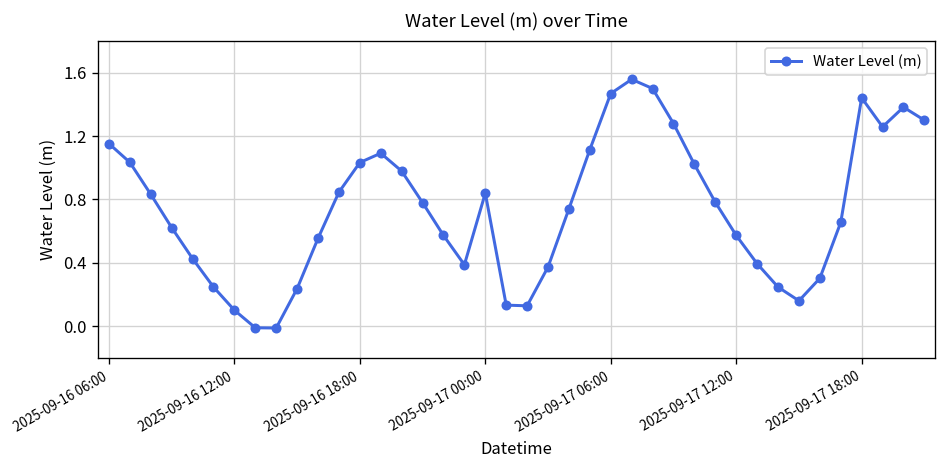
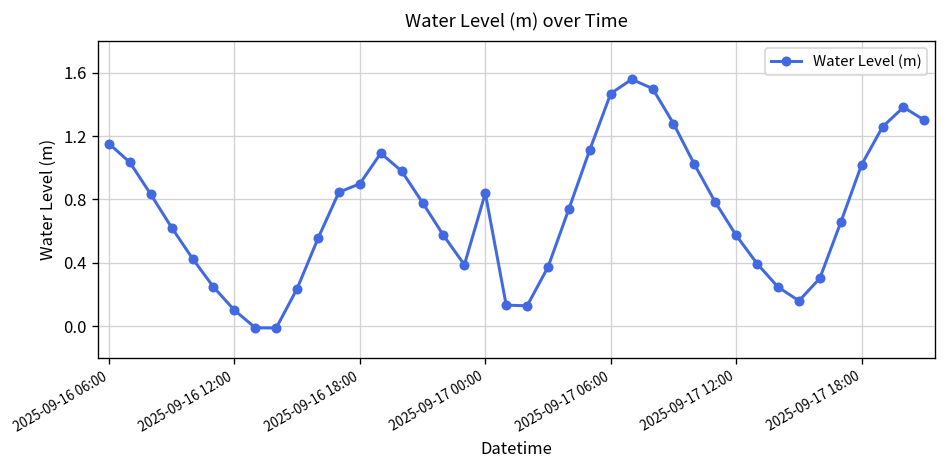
  {
    "2025-09-16 06:00": 1.15,
    "2025-09-16 12:00": 0.10,
-   "2025-09-16 18:00": 1.03,
+   "2025-09-16 18:00": 0.90,
    "2025-09-17 00:00": 0.84,
    "2025-09-17 06:00": 1.47,
    "2025-09-17 12:00": 0.57,
-   "2025-09-17 18:00": 1.44
+   "2025-09-17 18:00": 1.02
  }
